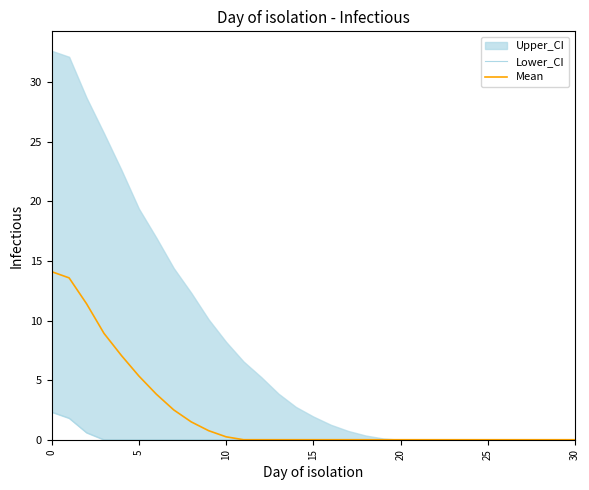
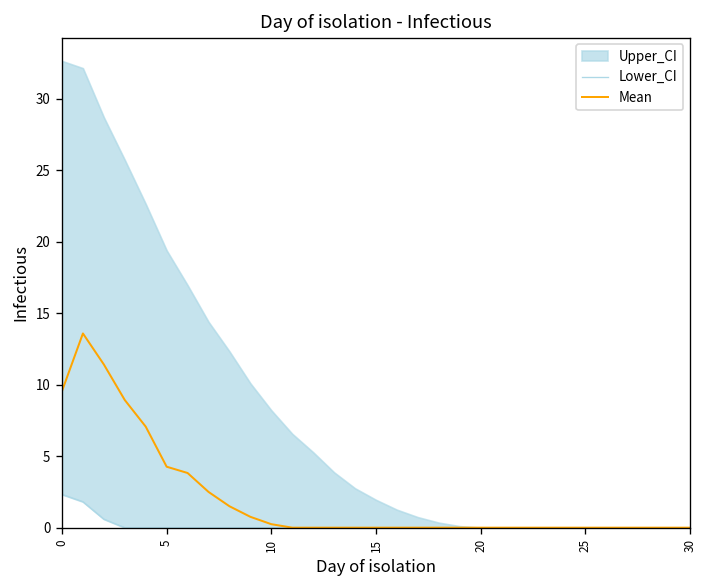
  {
    "Mean": {
-     "0": 14.1,
-     "5": 5.3,
+     "0": 9.6,
+     "5": 4.3,
      "10": 0.2
    }
  }
